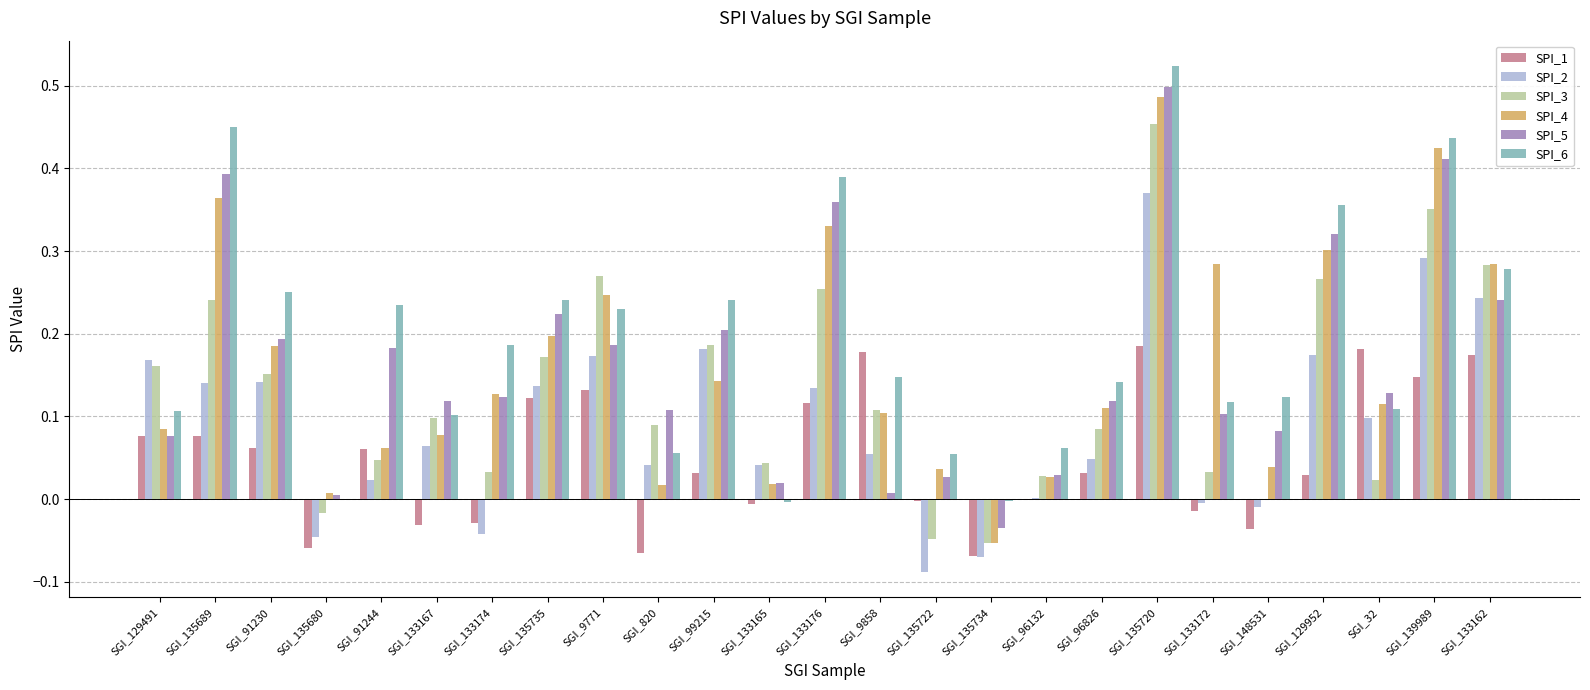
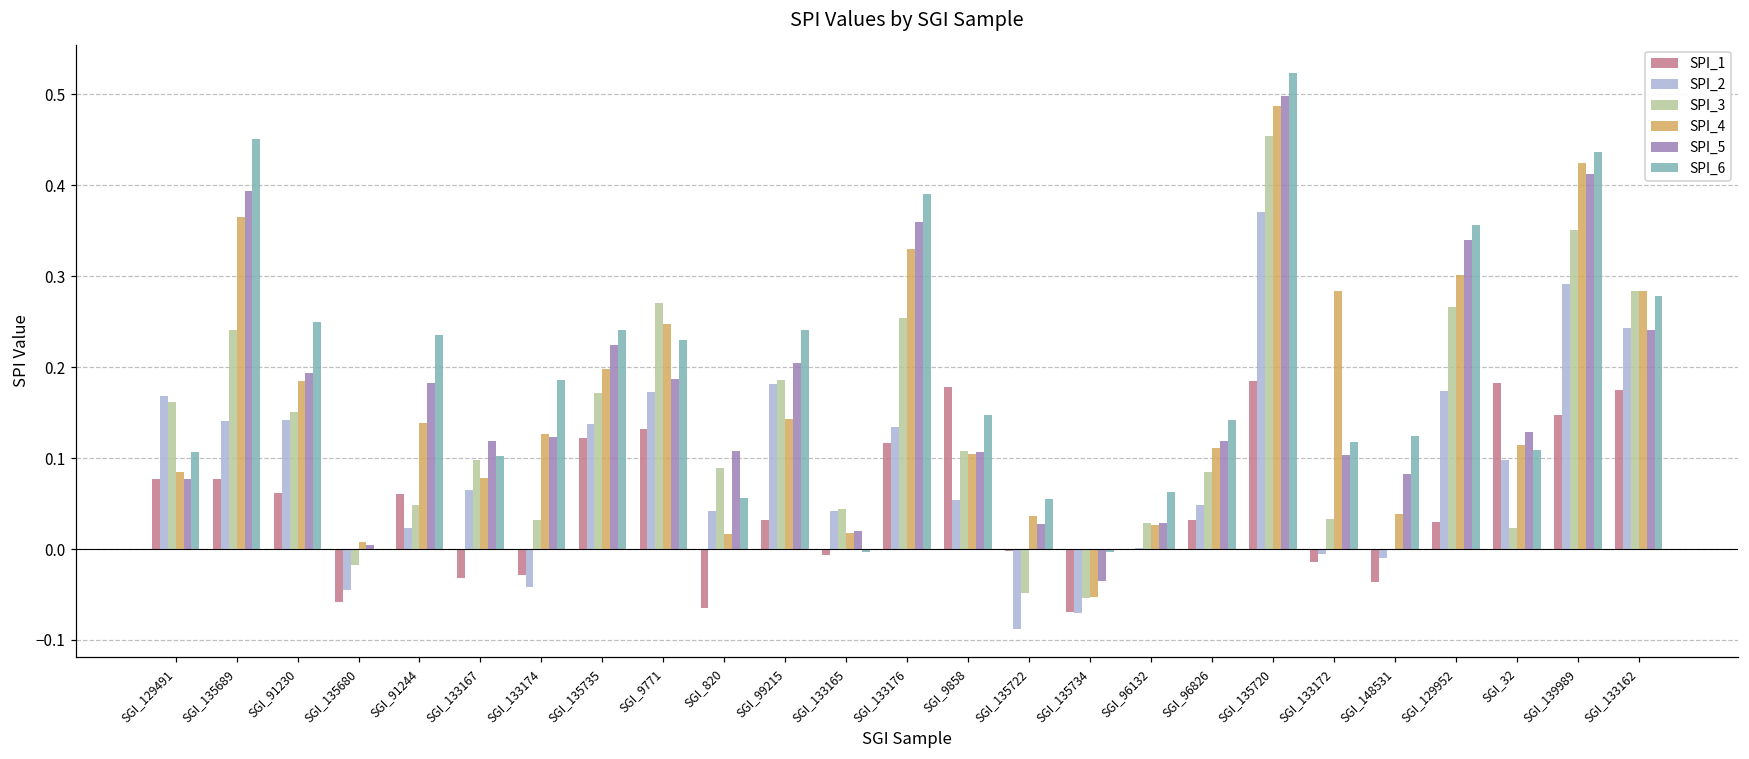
  {
    "SPI_1": {
      "SGI_129491": 0.08,
      "SGI_135689": 0.08,
      "SGI_91230": 0.06,
      "SGI_135680": -0.06,
      "SGI_91244": 0.06,
      "SGI_133167": -0.03,
      "SGI_133174": -0.03,
      "SGI_135735": 0.12,
      "SGI_9771": 0.13,
      "SGI_820": -0.06,
      "SGI_99215": 0.03,
      "SGI_133165": -0.01,
      "SGI_133176": 0.12,
      "SGI_9858": 0.18,
      "SGI_135734": -0.07,
      "SGI_96826": 0.03,
      "SGI_135720": 0.19,
      "SGI_133172": -0.01,
      "SGI_148531": -0.04,
      "SGI_129952": 0.03,
      "SGI_32": 0.18,
      "SGI_139989": 0.15,
      "SGI_133162": 0.17
    },
    "SPI_3": {
      "SGI_129491": 0.16,
      "SGI_135689": 0.24,
      "SGI_91230": 0.15,
      "SGI_135680": -0.02,
      "SGI_91244": 0.05,
      "SGI_133167": 0.10,
      "SGI_133174": 0.03,
      "SGI_135735": 0.17,
      "SGI_9771": 0.27,
      "SGI_820": 0.09,
      "SGI_99215": 0.19,
      "SGI_133165": 0.04,
      "SGI_133176": 0.25,
      "SGI_9858": 0.11,
      "SGI_135722": -0.05,
      "SGI_135734": -0.05,
      "SGI_96132": 0.03,
      "SGI_96826": 0.08,
      "SGI_135720": 0.45,
      "SGI_133172": 0.03,
      "SGI_129952": 0.27,
      "SGI_32": 0.02,
      "SGI_139989": 0.35,
      "SGI_133162": 0.28
    },
    "SPI_4": {
      "SGI_129491": 0.08,
      "SGI_135689": 0.36,
      "SGI_91230": 0.19,
      "SGI_135680": 0.01,
-     "SGI_91244": 0.06,
+     "SGI_91244": 0.14,
      "SGI_133167": 0.08,
      "SGI_133174": 0.13,
      "SGI_135735": 0.20,
      "SGI_9771": 0.25,
      "SGI_820": 0.02,
      "SGI_99215": 0.14,
      "SGI_133165": 0.02,
      "SGI_133176": 0.33,
      "SGI_9858": 0.10,
      "SGI_135722": 0.04,
      "SGI_135734": -0.05,
      "SGI_96132": 0.03,
      "SGI_96826": 0.11,
      "SGI_135720": 0.49,
      "SGI_133172": 0.28,
      "SGI_148531": 0.04,
      "SGI_129952": 0.30,
      "SGI_32": 0.11,
      "SGI_139989": 0.42,
      "SGI_133162": 0.28
    },
    "SPI_5": {
      "SGI_129491": 0.08,
      "SGI_135689": 0.39,
      "SGI_91230": 0.19,
      "SGI_135680": 0.00,
      "SGI_91244": 0.18,
      "SGI_133167": 0.12,
      "SGI_133174": 0.12,
      "SGI_135735": 0.22,
      "SGI_9771": 0.19,
      "SGI_820": 0.11,
      "SGI_99215": 0.20,
      "SGI_133165": 0.02,
      "SGI_133176": 0.36,
-     "SGI_9858": 0.01,
+     "SGI_9858": 0.11,
      "SGI_135722": 0.03,
      "SGI_135734": -0.03,
      "SGI_96132": 0.03,
      "SGI_96826": 0.12,
      "SGI_135720": 0.50,
      "SGI_133172": 0.10,
      "SGI_148531": 0.08,
-     "SGI_129952": 0.32,
+     "SGI_129952": 0.34,
      "SGI_32": 0.13,
      "SGI_139989": 0.41,
      "SGI_133162": 0.24
    }
  }
